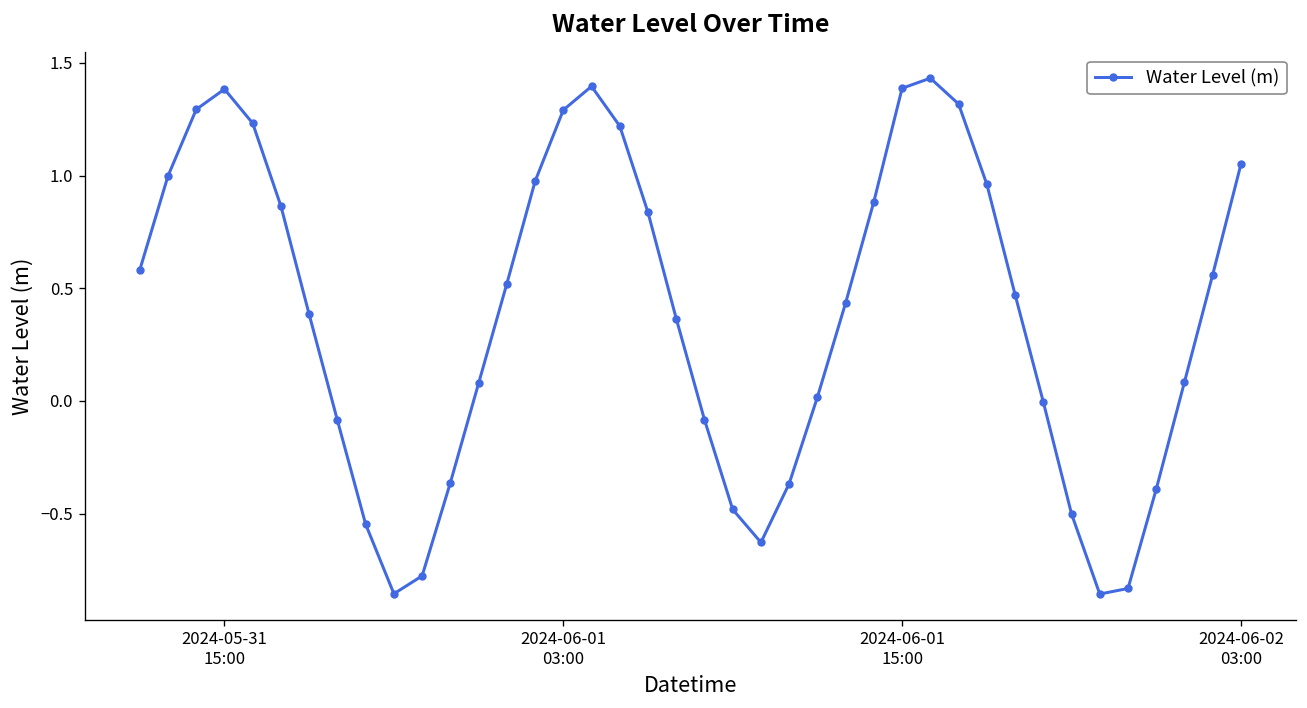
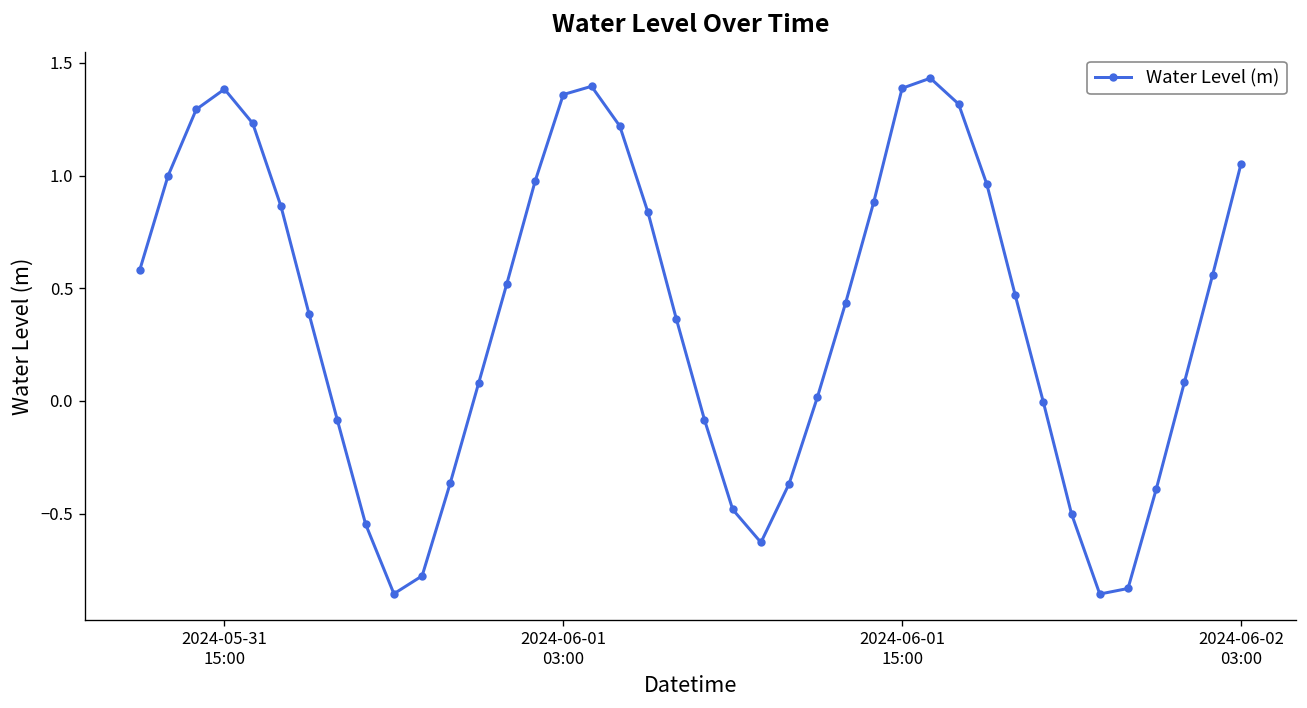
  {
    "2024-05-31 15:00": 1.38,
-   "2024-06-01 03:00": 1.29,
+   "2024-06-01 03:00": 1.36,
    "2024-06-01 15:00": 1.39,
    "2024-06-02 03:00": 1.05
  }
